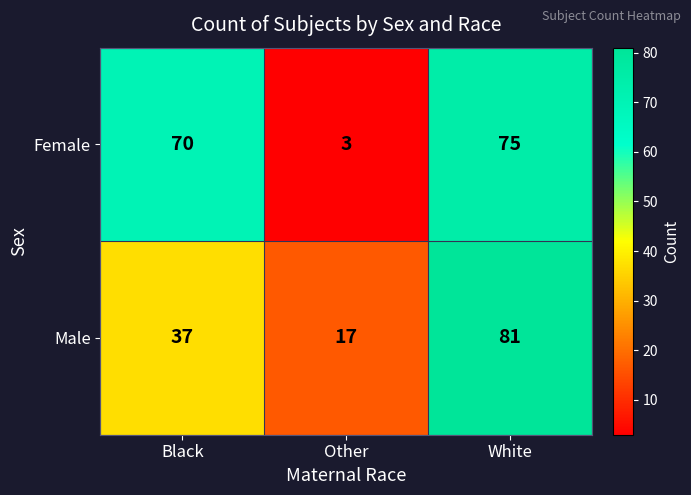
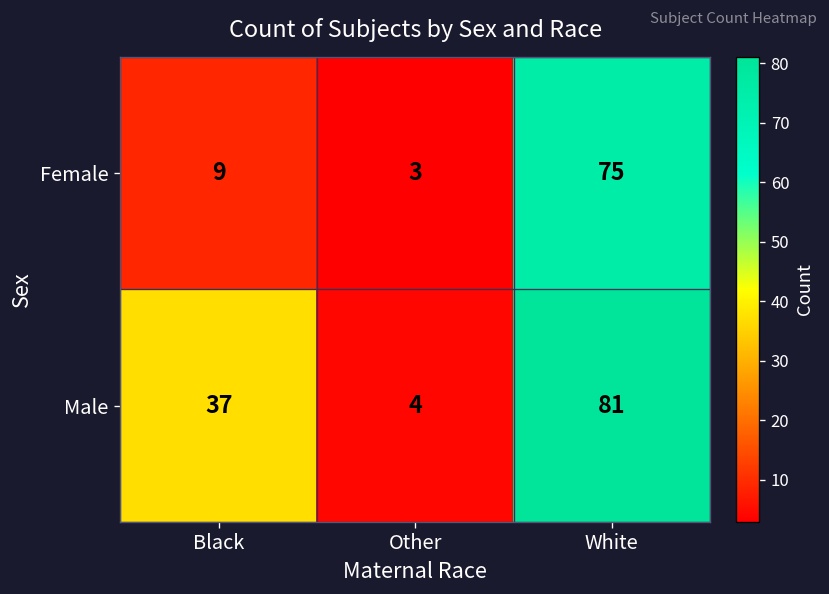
  {
    "Female": {
-     "Black": 70,
+     "Black": 9,
      "Other": 3,
      "White": 75
    },
    "Male": {
      "Black": 37,
-     "Other": 17,
+     "Other": 4,
      "White": 81
    }
  }
